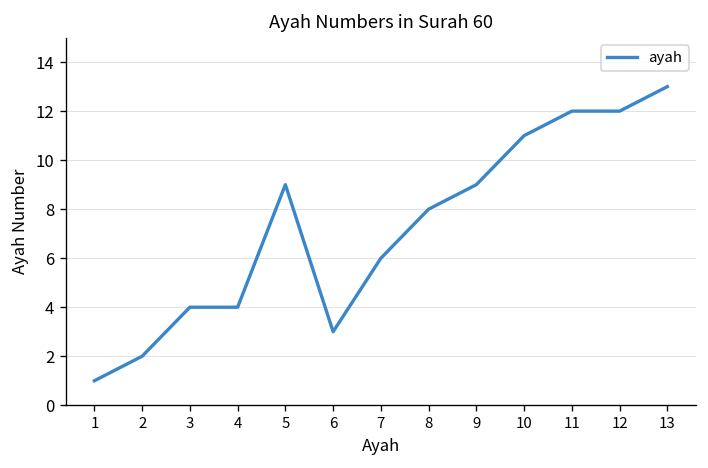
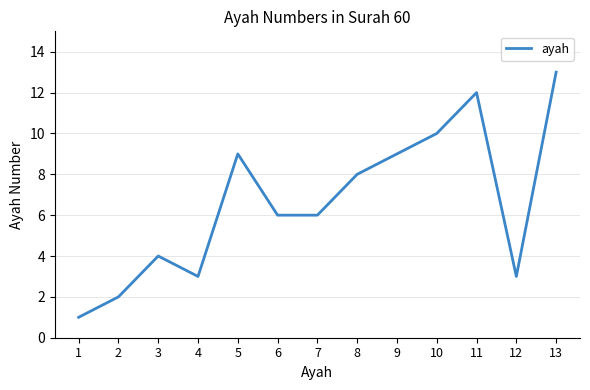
  {
    "1": 1,
    "2": 2,
    "3": 4,
-   "4": 4,
+   "4": 3,
    "5": 9,
-   "6": 3,
+   "6": 6,
    "7": 6,
    "8": 8,
    "9": 9,
-   "10": 11,
+   "10": 10,
    "11": 12,
-   "12": 12,
+   "12": 3,
    "13": 13
  }
